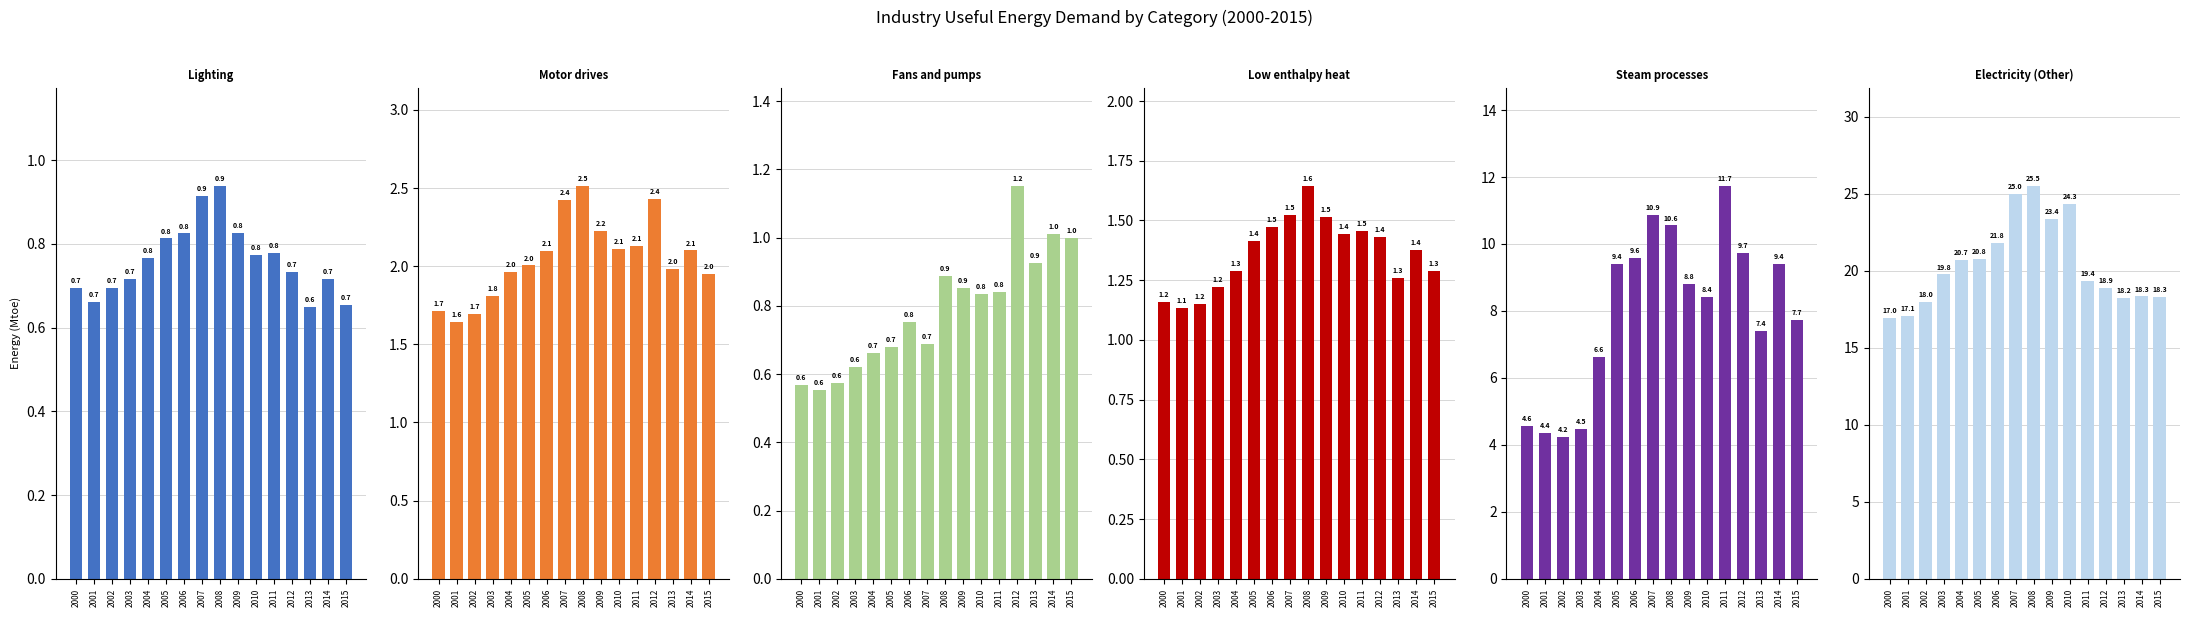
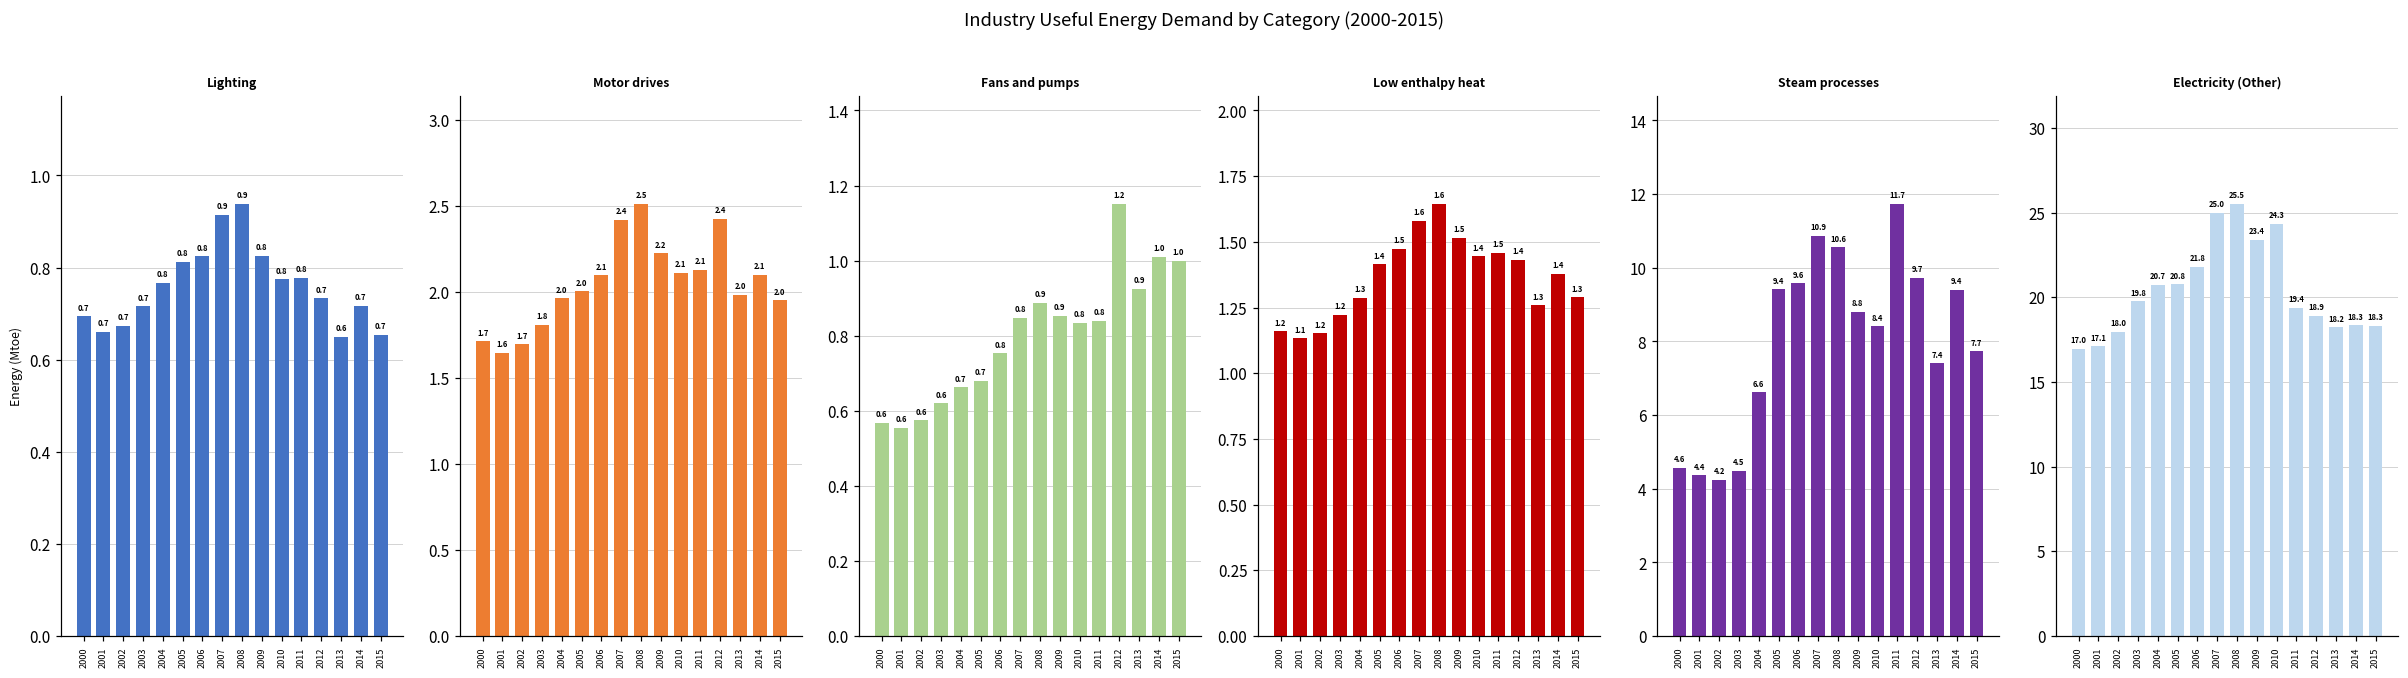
  {
    "Lighting": {
-     "2002": 0.69
+     "2002": 0.67
    },
    "Motor drives": {
      "2000": 1.7,
      "2001": 1.6,
      "2002": 1.7,
      "2003": 1.8,
      "2004": 2.0,
      "2005": 2.0,
      "2006": 2.1,
      "2007": 2.4,
      "2008": 2.5,
      "2009": 2.2,
      "2010": 2.1,
      "2011": 2.1,
      "2012": 2.4,
      "2013": 2.0,
      "2014": 2.1,
      "2015": 2.0
    },
    "Fans and pumps": {
      "2000": 0.6,
      "2001": 0.6,
      "2002": 0.6,
      "2003": 0.6,
      "2004": 0.7,
      "2005": 0.7,
      "2006": 0.8,
-     "2007": 0.7,
+     "2007": 0.8,
      "2008": 0.9,
      "2009": 0.9,
      "2010": 0.8,
      "2011": 0.8,
      "2012": 1.2,
      "2013": 0.9,
      "2014": 1.0,
      "2015": 1.0
    },
    "Low enthalpy heat": {
      "2000": 1.2,
      "2001": 1.1,
      "2002": 1.2,
      "2003": 1.2,
      "2004": 1.3,
      "2005": 1.4,
      "2006": 1.5,
-     "2007": 1.5,
+     "2007": 1.6,
      "2008": 1.6,
      "2009": 1.5,
      "2010": 1.4,
      "2011": 1.5,
      "2012": 1.4,
      "2013": 1.3,
      "2014": 1.4,
      "2015": 1.3
    },
    "Steam processes": {
      "2000": 4.6,
      "2001": 4.4,
      "2002": 4.2,
      "2003": 4.5,
      "2004": 6.6,
      "2005": 9.4,
      "2006": 9.6,
      "2007": 10.9,
      "2008": 10.6,
      "2009": 8.8,
      "2010": 8.4,
      "2011": 11.7,
      "2012": 9.7,
      "2013": 7.4,
      "2014": 9.4,
      "2015": 7.7
    },
    "Electricity (Other)": {
      "2000": 17.0,
      "2001": 17.1,
      "2002": 18.0,
      "2003": 19.8,
      "2004": 20.7,
      "2005": 20.8,
      "2006": 21.8,
      "2007": 25.0,
      "2008": 25.5,
      "2009": 23.4,
      "2010": 24.3,
      "2011": 19.4,
      "2012": 18.9,
      "2013": 18.2,
      "2014": 18.3,
      "2015": 18.3
    }
  }
